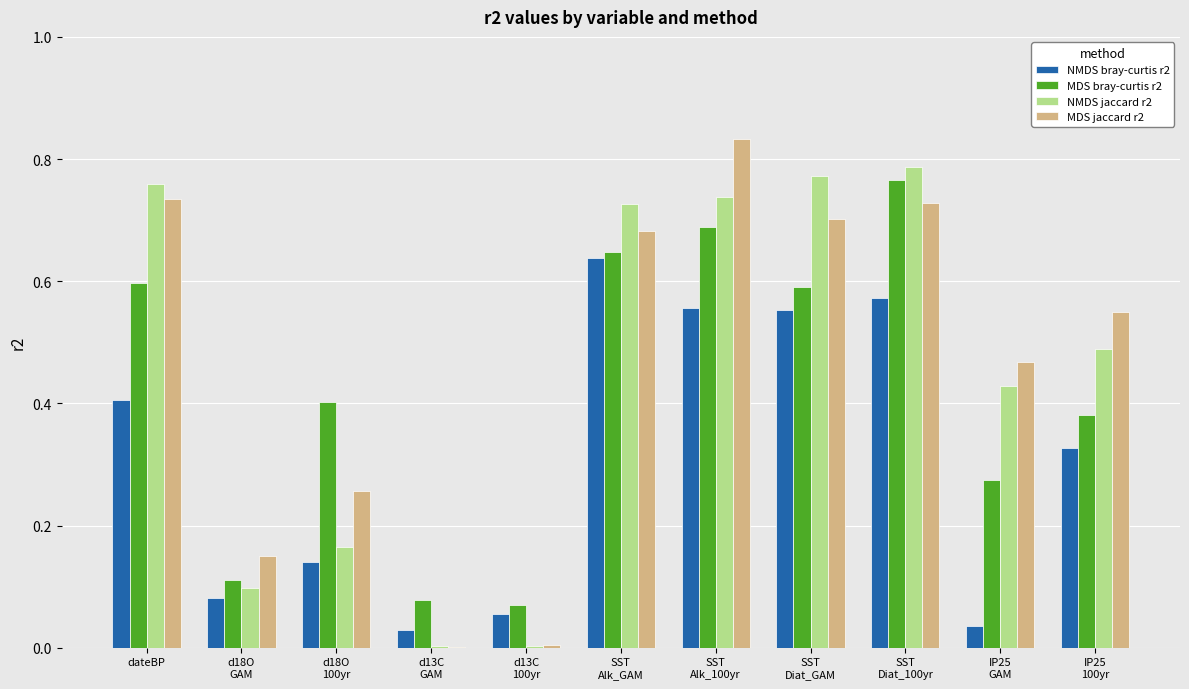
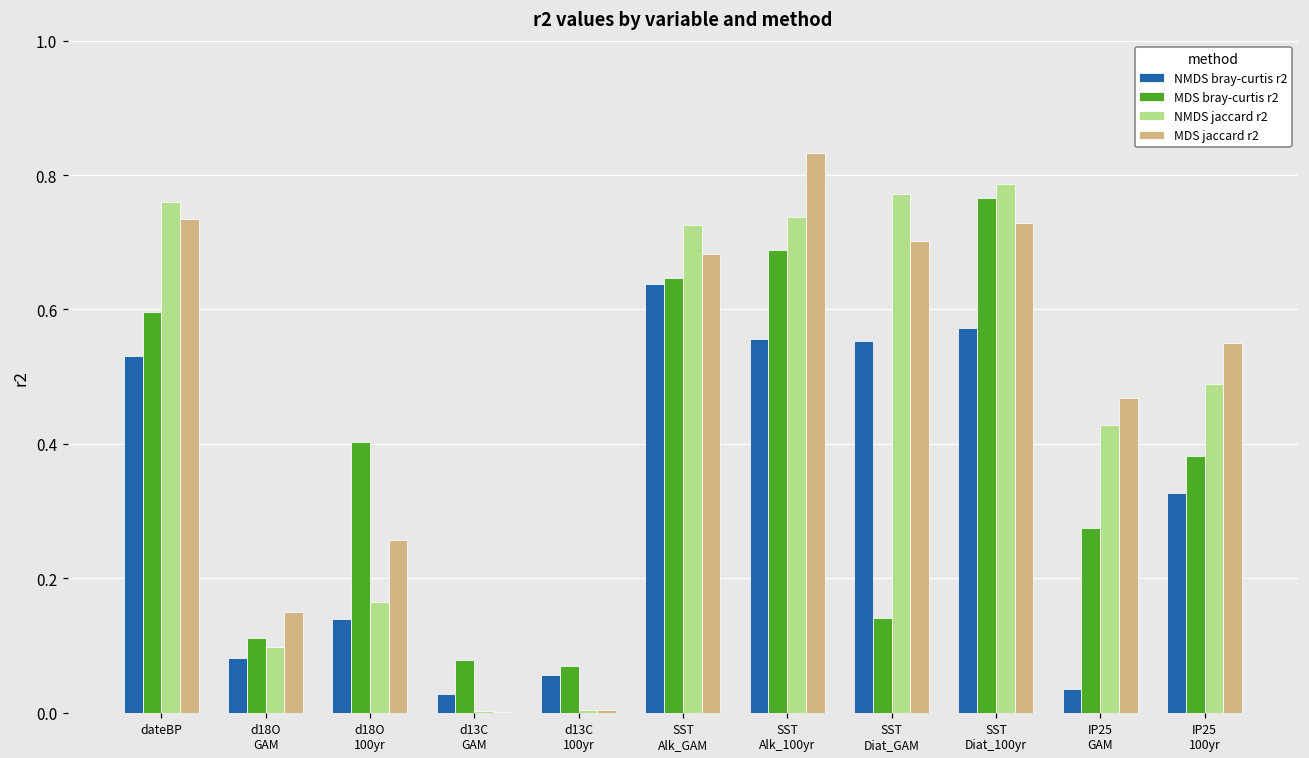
  {
    "NMDS bray-curtis r2": {
-     "dateBP": 0.41,
+     "dateBP": 0.53,
      "d18O GAM": 0.08,
      "d18O 100yr": 0.14,
      "d13C GAM": 0.03,
      "d13C 100yr": 0.06,
      "SST Alk_GAM": 0.64,
      "SST Alk_100yr": 0.56,
      "SST Diat_GAM": 0.55,
      "SST Diat_100yr": 0.57,
      "IP25 GAM": 0.04,
      "IP25 100yr": 0.33
    },
    "MDS bray-curtis r2": {
      "dateBP": 0.60,
      "d18O GAM": 0.11,
      "d18O 100yr": 0.40,
      "d13C GAM": 0.08,
      "d13C 100yr": 0.07,
      "SST Alk_GAM": 0.65,
      "SST Alk_100yr": 0.69,
-     "SST Diat_GAM": 0.59,
+     "SST Diat_GAM": 0.14,
      "SST Diat_100yr": 0.77,
      "IP25 GAM": 0.27,
      "IP25 100yr": 0.38
    }
  }
